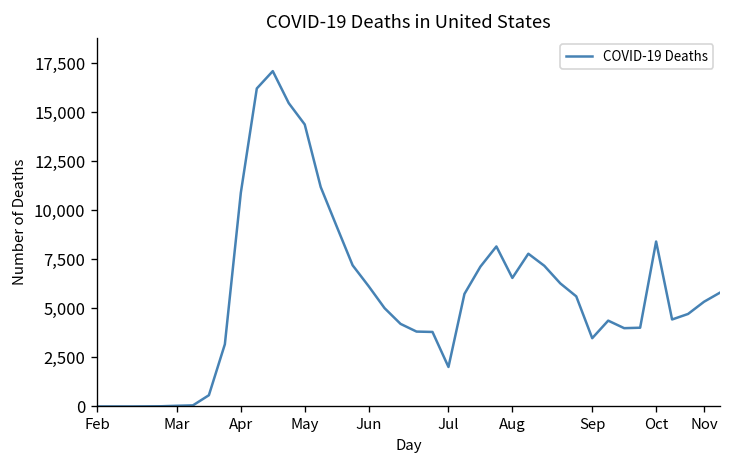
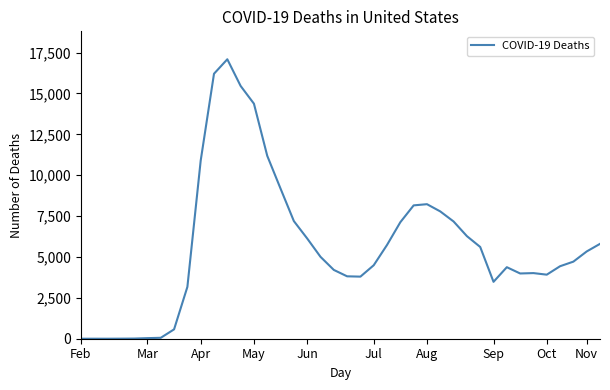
  {
    "Feb": "0",
    "Mar": "0",
    "Apr": "10,900",
    "May": "14,400",
    "Jun": "6,100",
-   "Jul": "2,000",
-   "Aug": "6,600",
+   "Jul": "4,500",
+   "Aug": "8,200",
    "Sep": "3,500",
-   "Oct": "8,400",
+   "Oct": "3,900",
    "Nov": "5,300"
  }
